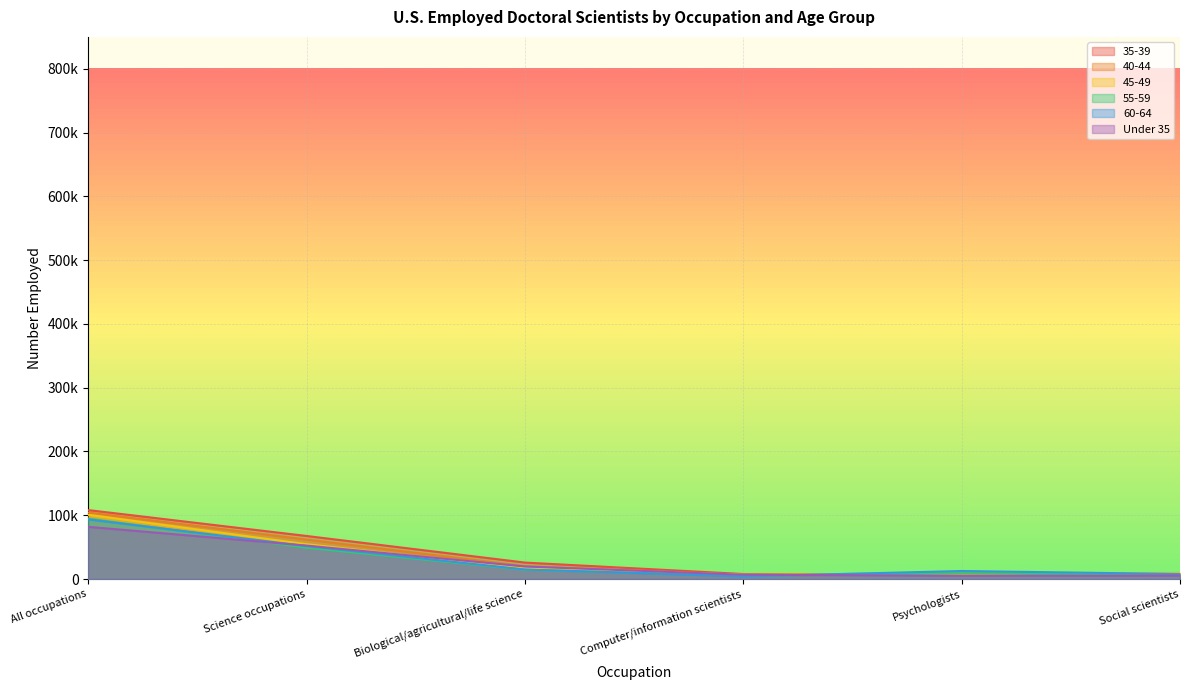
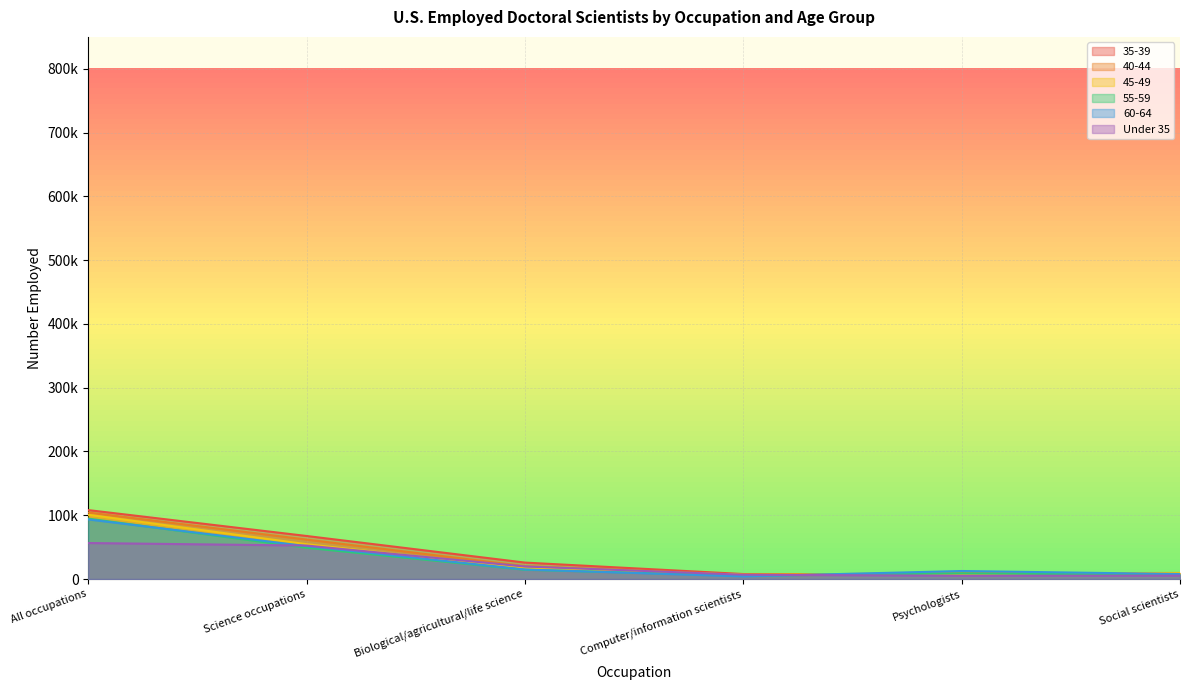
  {
    "Under 35": {
-     "All occupations": 80000
+     "All occupations": 60000
    }
  }
